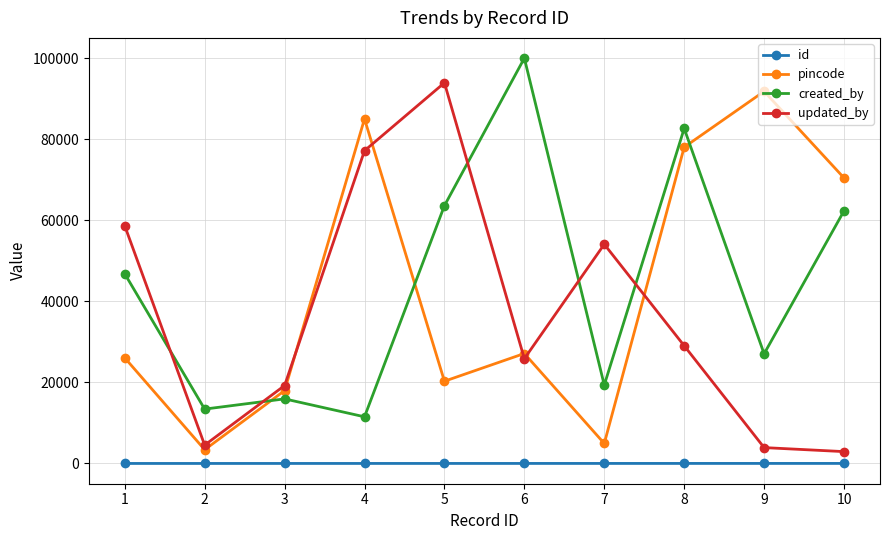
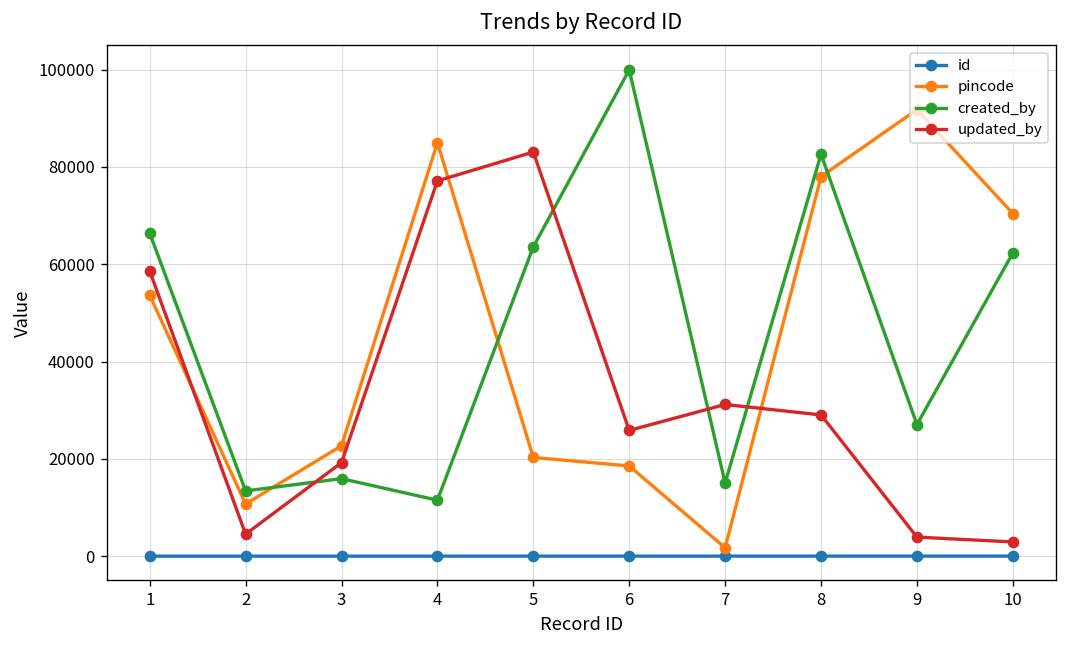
  {
    "id": {
      "1": 0,
      "2": 0,
      "3": 0,
      "4": 0,
      "5": 0,
      "6": 0,
      "7": 0,
      "8": 0,
      "9": 0,
      "10": 0
    },
    "pincode": {
-     "1": 26000,
-     "2": 3000,
-     "3": 18000,
+     "1": 54000,
+     "2": 11000,
+     "3": 23000,
      "4": 85000,
      "5": 20000,
-     "6": 27000,
-     "7": 5000,
+     "6": 19000,
+     "7": 2000,
      "8": 78000,
      "10": 70000
    },
    "created_by": {
-     "1": 47000,
+     "1": 66000,
      "2": 13000,
      "3": 16000,
      "4": 12000,
      "5": 64000,
      "6": 100000,
-     "7": 19000,
+     "7": 15000,
      "8": 83000,
      "9": 27000,
      "10": 62000
    },
    "updated_by": {
      "1": 59000,
      "2": 5000,
      "3": 19000,
      "4": 77000,
-     "5": 94000,
+     "5": 83000,
      "6": 26000,
-     "7": 54000,
+     "7": 31000,
      "8": 29000,
      "9": 4000,
      "10": 3000
    }
  }
